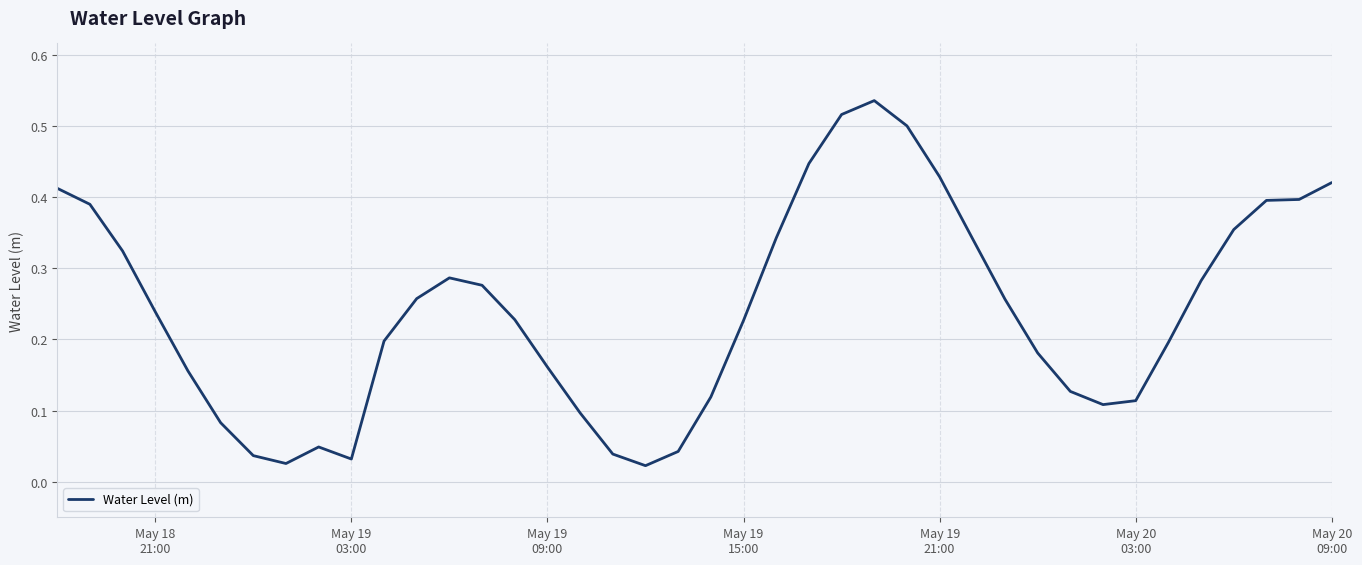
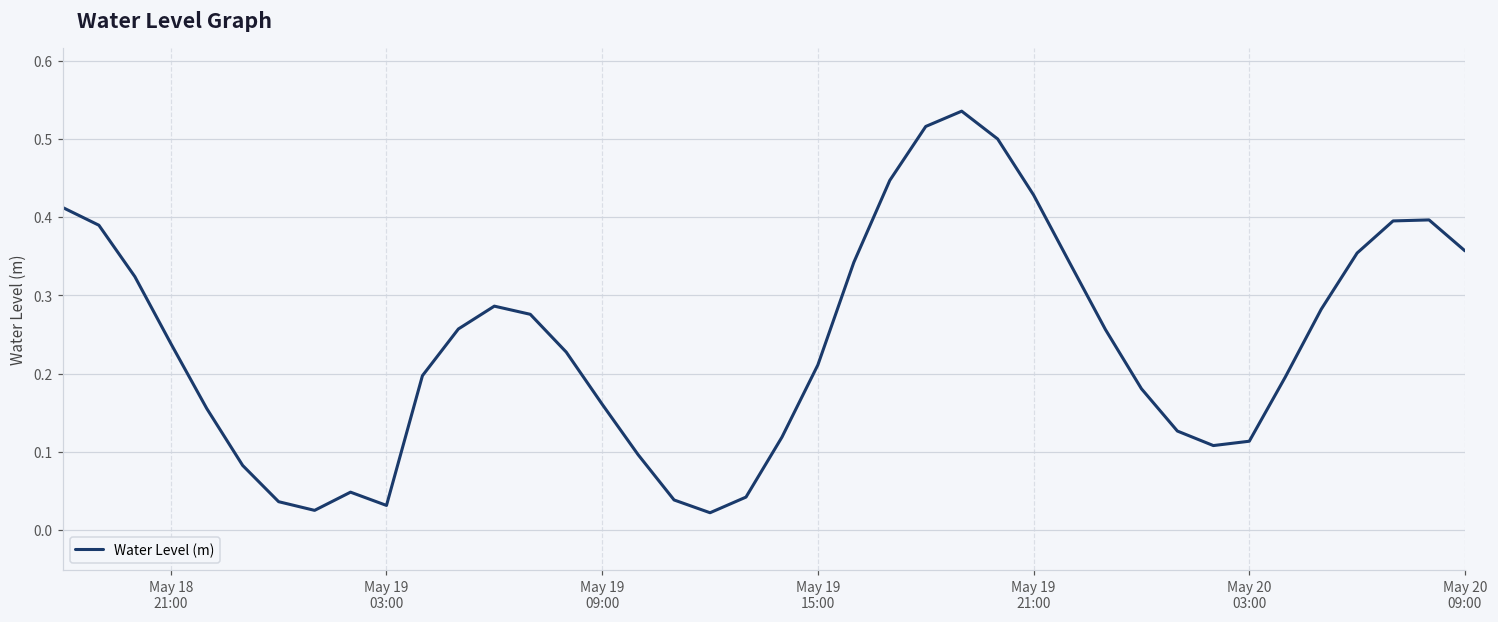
  {
    "May 18 21:00": 0.24,
    "May 19 03:00": 0.03,
    "May 19 09:00": 0.16,
-   "May 19 15:00": 0.23,
+   "May 19 15:00": 0.21,
    "May 19 21:00": 0.43,
    "May 20 03:00": 0.11,
-   "May 20 09:00": 0.42
+   "May 20 09:00": 0.36
  }
